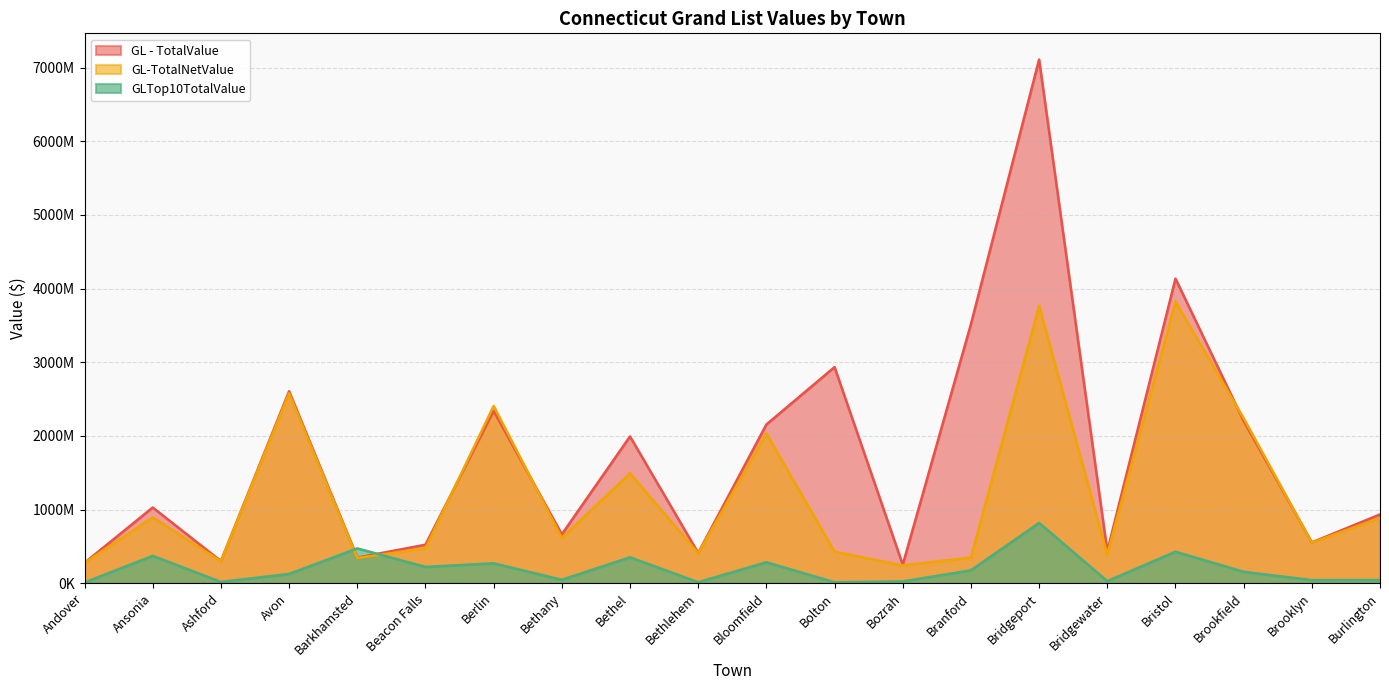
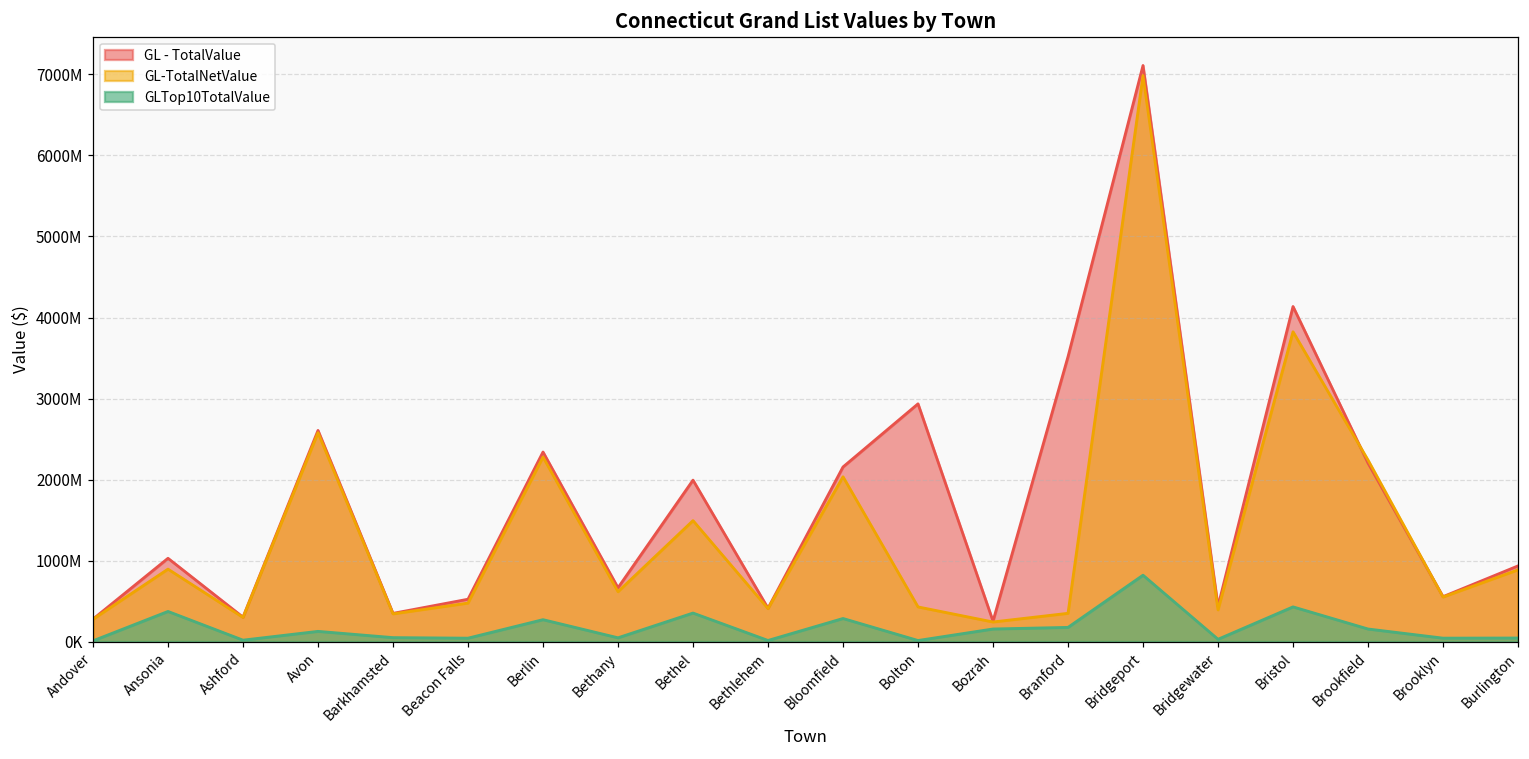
  {
    "GL - TotalValue": {
      "Ansonia": 1000000000,
      "Beacon Falls": 500000000,
      "Berlin": 2300000000,
      "Bethany": 700000000,
      "Bethel": 2000000000,
      "Bloomfield": 2200000000,
      "Bolton": 2900000000,
      "Branford": 3500000000,
      "Bridgeport": 7100000000,
      "Bridgewater": 400000000,
      "Bristol": 4100000000,
      "Brookfield": 2200000000,
      "Burlington": 900000000
    },
    "GL-TotalNetValue": {
      "Ansonia": 900000000,
      "Beacon Falls": 500000000,
-     "Berlin": 2400000000,
+     "Berlin": 2300000000,
      "Bethany": 600000000,
      "Bethel": 1500000000,
      "Bloomfield": 2000000000,
      "Bolton": 400000000,
      "Branford": 300000000,
-     "Bridgeport": 3800000000,
+     "Bridgeport": 7000000000,
      "Bridgewater": 400000000,
      "Bristol": 3800000000,
      "Brookfield": 2200000000,
      "Burlington": 900000000
    },
    "GLTop10TotalValue": {
      "Andover": 0,
      "Ansonia": 400000000,
      "Ashford": 0,
      "Avon": 100000000,
-     "Barkhamsted": 500000000,
-     "Beacon Falls": 200000000,
+     "Barkhamsted": 0,
+     "Beacon Falls": 0,
      "Berlin": 300000000,
      "Bethany": 0,
      "Bethel": 400000000,
      "Bethlehem": 0,
      "Bloomfield": 300000000,
      "Bolton": 0,
-     "Bozrah": 0,
+     "Bozrah": 200000000,
      "Branford": 200000000,
      "Bridgeport": 800000000,
      "Bridgewater": 0,
      "Bristol": 400000000,
      "Brookfield": 200000000,
      "Brooklyn": 0,
      "Burlington": 0
    }
  }
